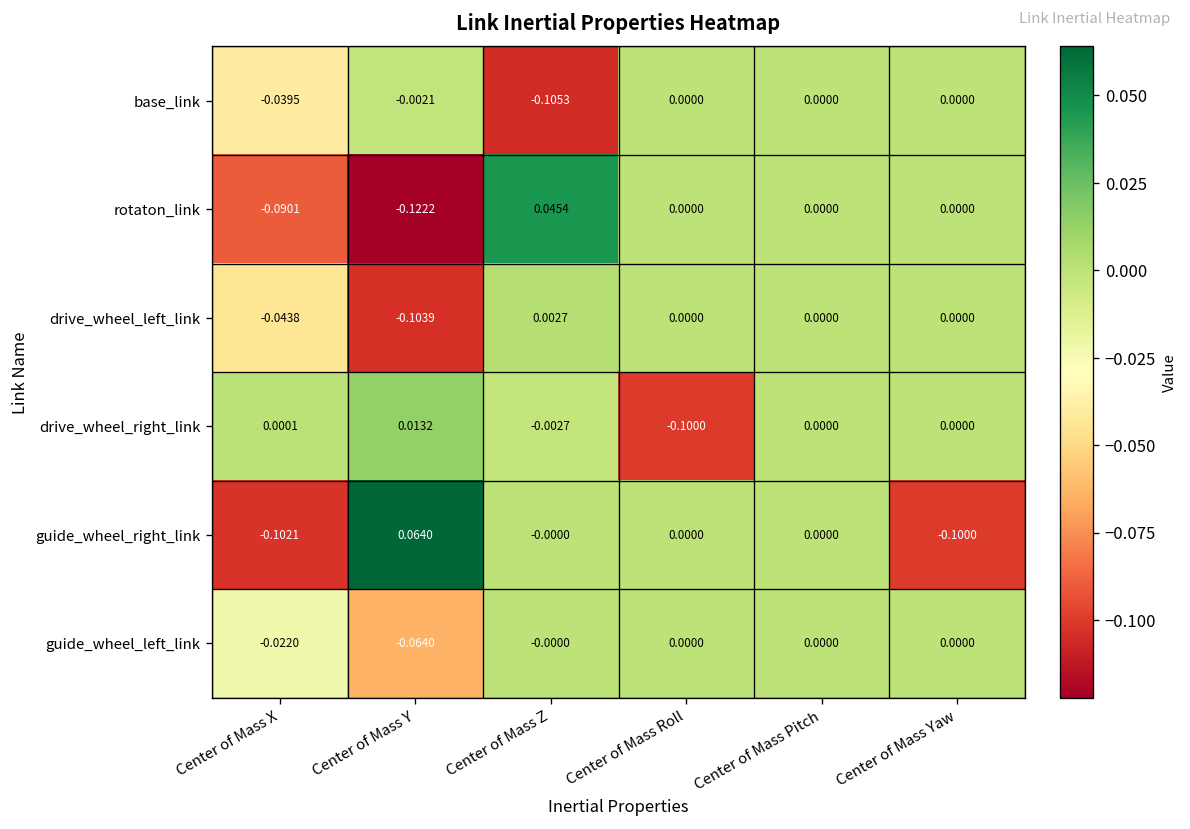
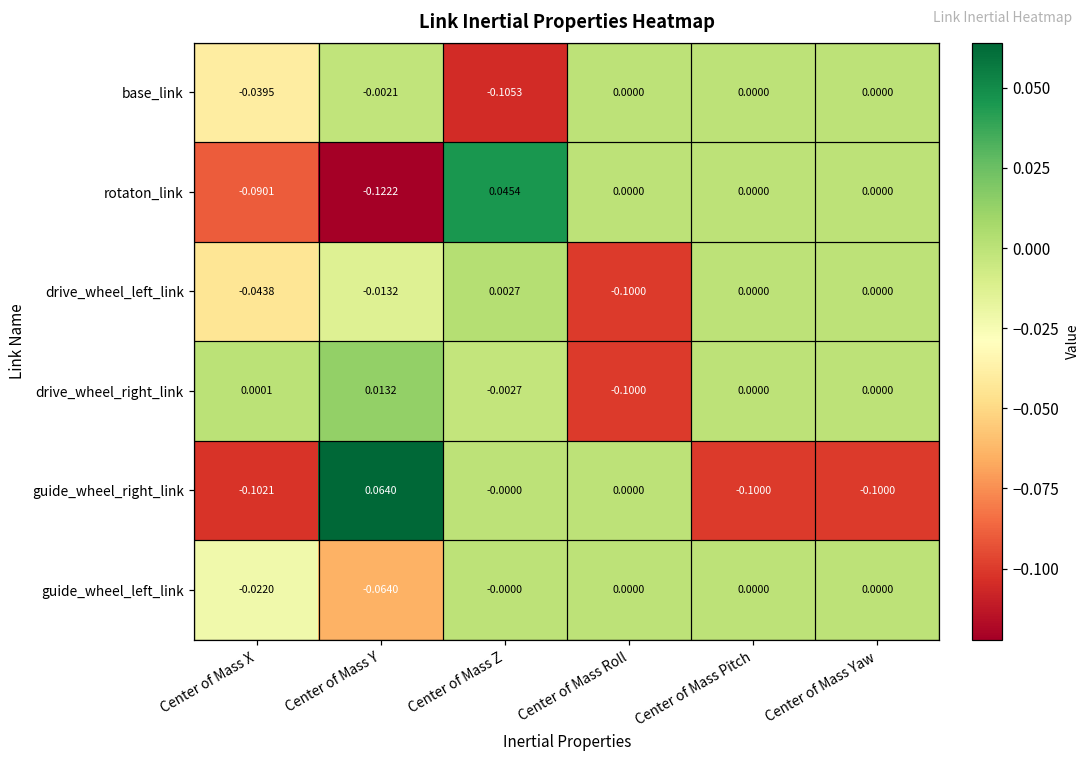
  {
    "base_link": {
      "Center of Mass X": -0.0395,
      "Center of Mass Y": -0.0021,
      "Center of Mass Z": -0.1053,
      "Center of Mass Roll": 0.0000,
      "Center of Mass Pitch": 0.0000,
      "Center of Mass Yaw": 0.0000
    },
    "rotaton_link": {
      "Center of Mass X": -0.0901,
      "Center of Mass Y": -0.1222,
      "Center of Mass Z": 0.0454,
      "Center of Mass Roll": 0.0000,
      "Center of Mass Pitch": 0.0000,
      "Center of Mass Yaw": 0.0000
    },
    "drive_wheel_left_link": {
      "Center of Mass X": -0.0438,
-     "Center of Mass Y": -0.1039,
+     "Center of Mass Y": -0.0132,
      "Center of Mass Z": 0.0027,
-     "Center of Mass Roll": 0.0000,
+     "Center of Mass Roll": -0.1000,
      "Center of Mass Pitch": 0.0000,
      "Center of Mass Yaw": 0.0000
    },
    "drive_wheel_right_link": {
      "Center of Mass X": 0.0001,
      "Center of Mass Y": 0.0132,
      "Center of Mass Z": -0.0027,
      "Center of Mass Roll": -0.1000,
      "Center of Mass Pitch": 0.0000,
      "Center of Mass Yaw": 0.0000
    },
    "guide_wheel_right_link": {
      "Center of Mass X": -0.1021,
      "Center of Mass Y": 0.0640,
      "Center of Mass Z": -0.0000,
      "Center of Mass Roll": 0.0000,
-     "Center of Mass Pitch": 0.0000,
+     "Center of Mass Pitch": -0.1000,
      "Center of Mass Yaw": -0.1000
    },
    "guide_wheel_left_link": {
      "Center of Mass X": -0.0220,
      "Center of Mass Y": -0.0640,
      "Center of Mass Z": -0.0000,
      "Center of Mass Roll": 0.0000,
      "Center of Mass Pitch": 0.0000,
      "Center of Mass Yaw": 0.0000
    }
  }
